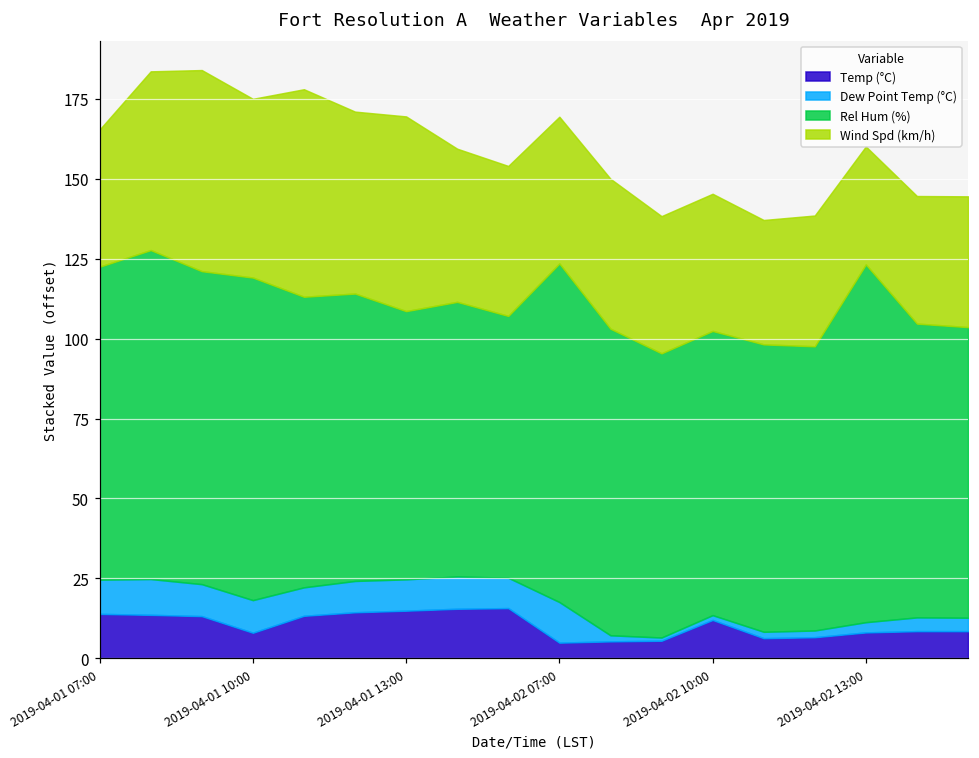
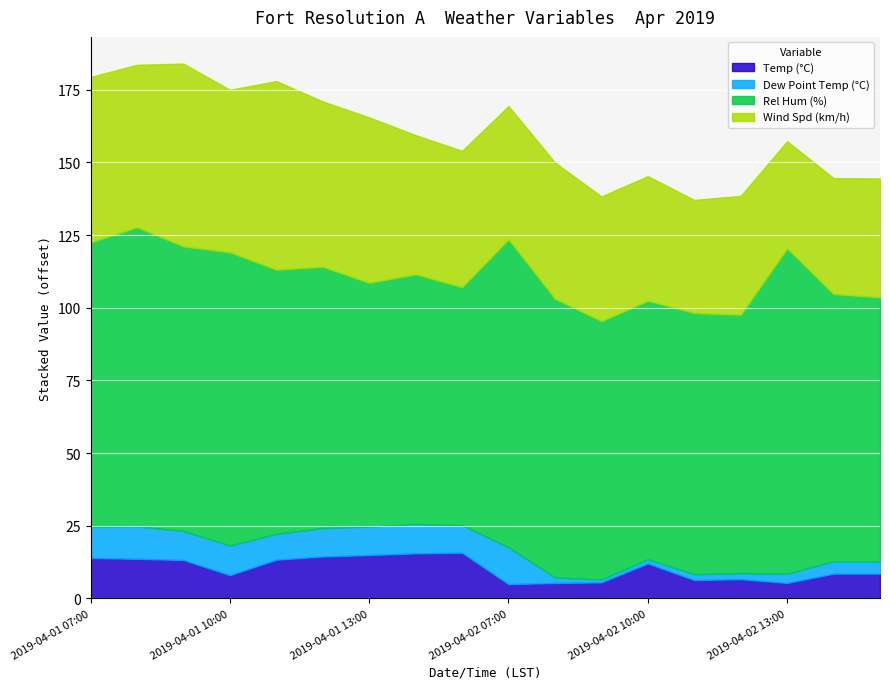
  {
    "Temp (°C)": {
      "2019-04-01 07:00": 14,
      "2019-04-01 10:00": 8,
      "2019-04-01 13:00": 15,
      "2019-04-02 07:00": 5,
      "2019-04-02 10:00": 12,
-     "2019-04-02 13:00": 8
+     "2019-04-02 13:00": 5
    },
    "Dew Point Temp (°C)": {
      "2019-04-01 07:00": 11,
      "2019-04-01 10:00": 10,
      "2019-04-01 13:00": 10,
      "2019-04-02 07:00": 13,
      "2019-04-02 10:00": 2,
      "2019-04-02 13:00": 3
    },
    "Rel Hum (%)": {
      "2019-04-01 07:00": 98,
      "2019-04-01 10:00": 101,
      "2019-04-01 13:00": 84,
      "2019-04-02 07:00": 106,
      "2019-04-02 10:00": 89,
      "2019-04-02 13:00": 112
    },
    "Wind Spd (km/h)": {
-     "2019-04-01 07:00": 43,
+     "2019-04-01 07:00": 57,
      "2019-04-01 10:00": 56,
-     "2019-04-01 13:00": 61,
+     "2019-04-01 13:00": 57,
      "2019-04-02 07:00": 46,
      "2019-04-02 10:00": 43,
      "2019-04-02 13:00": 37
    }
  }
